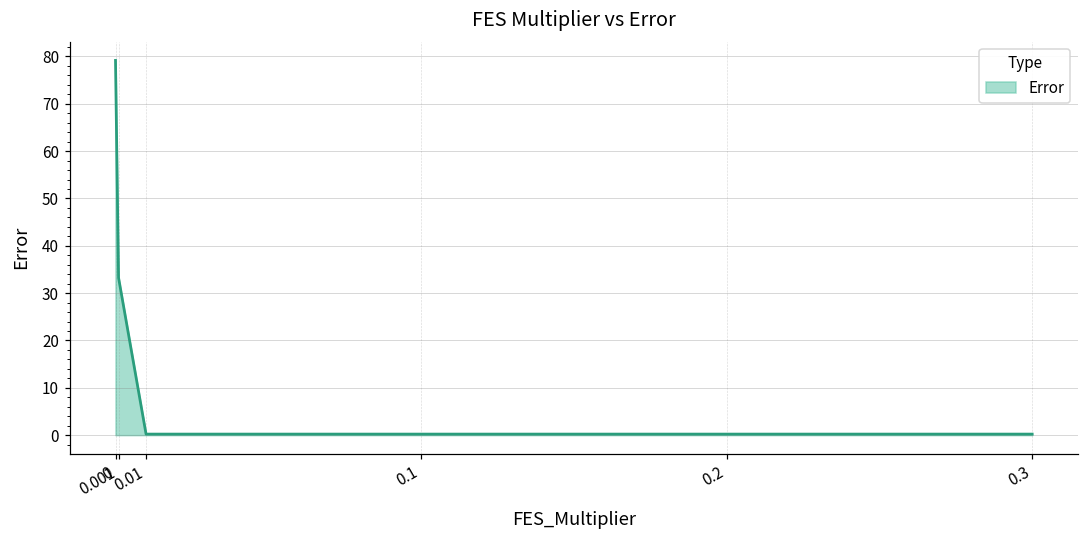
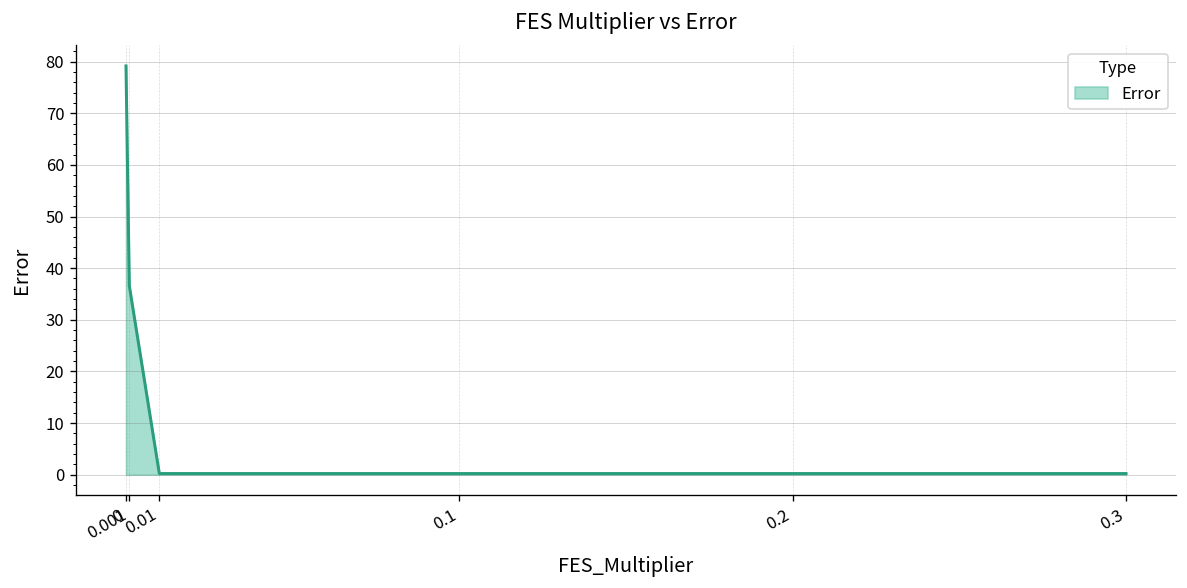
  {
    "0": 79,
-   "0.001": 33,
+   "0.001": 37,
    "0.01": 0,
    "0.1": 0,
    "0.2": 0,
    "0.3": 0
  }
